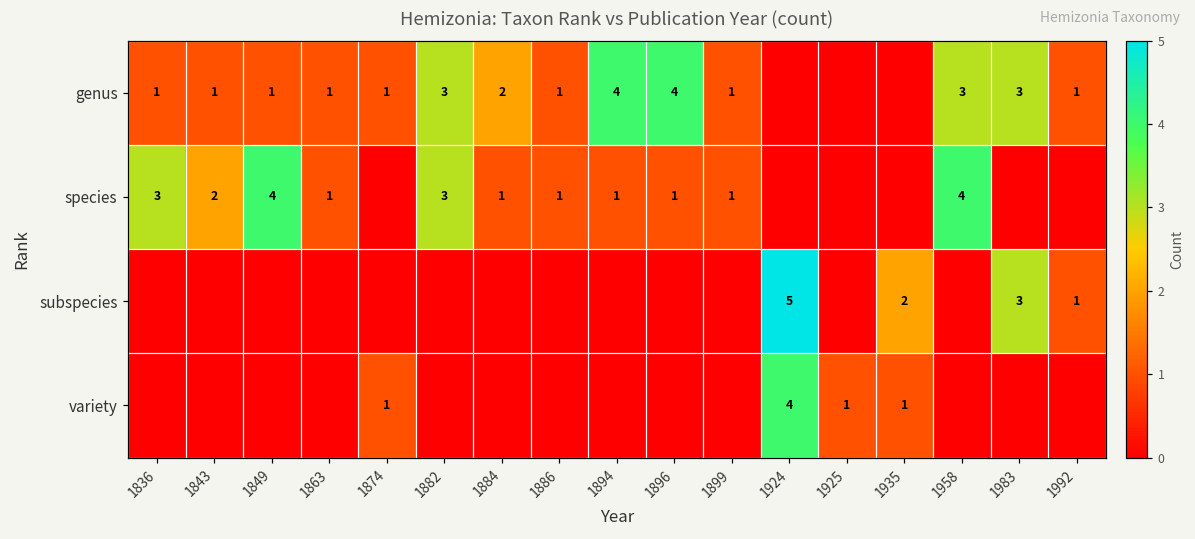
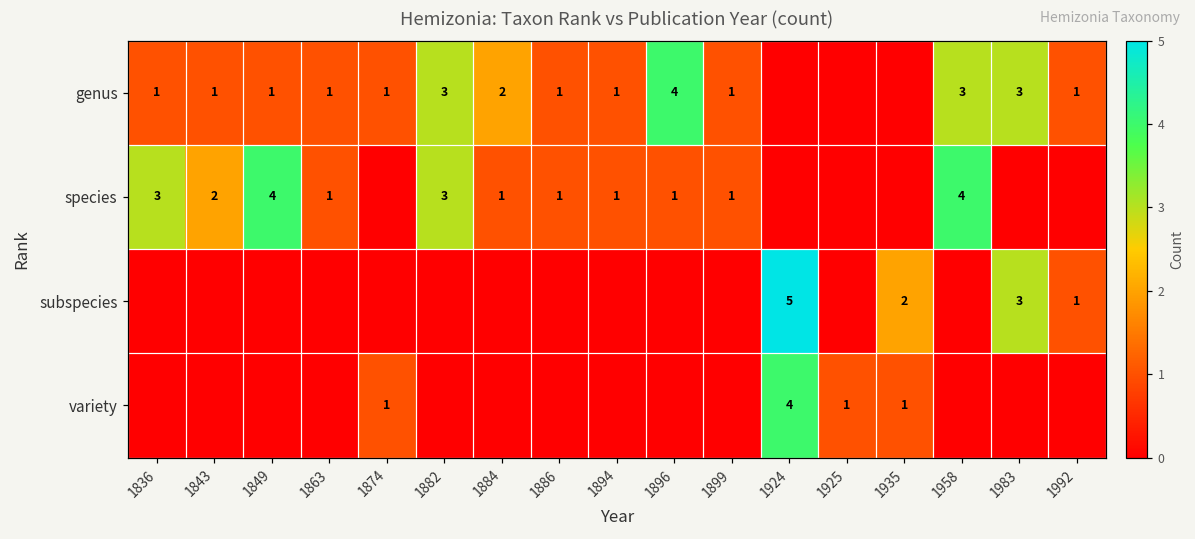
  {
    "genus": {
      "1836": 1,
      "1843": 1,
      "1849": 1,
      "1863": 1,
      "1874": 1,
      "1882": 3,
      "1884": 2,
      "1886": 1,
-     "1894": 4,
+     "1894": 1,
      "1896": 4,
      "1899": 1,
      "1958": 3,
      "1983": 3,
      "1992": 1
    },
    "species": {
      "1836": 3,
      "1843": 2,
      "1849": 4,
      "1863": 1,
      "1882": 3,
      "1884": 1,
      "1886": 1,
      "1894": 1,
      "1896": 1,
      "1899": 1,
      "1958": 4
    },
    "subspecies": {
      "1924": 5,
      "1935": 2,
      "1983": 3,
      "1992": 1
    },
    "variety": {
      "1874": 1,
      "1924": 4,
      "1925": 1,
      "1935": 1
    }
  }
